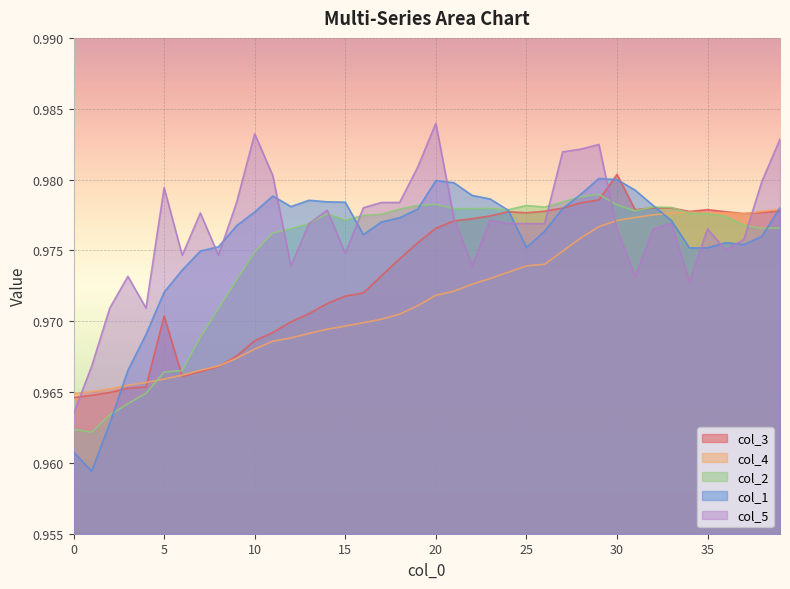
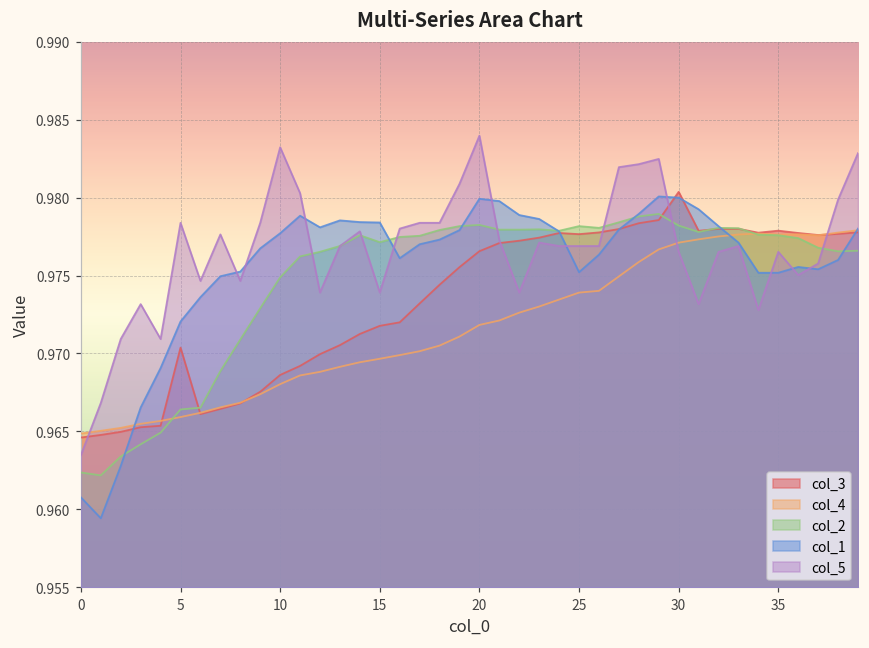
  {
    "col_3": {
      "0": 0.9646,
      "5": 0.9704,
      "10": 0.9686,
      "15": 0.9718,
      "20": 0.9766,
      "25": 0.9777,
      "30": 0.9804,
      "35": 0.9779
    },
    "col_4": {
      "0": 0.9649,
      "5": 0.9659,
      "10": 0.9680,
      "15": 0.9697,
      "20": 0.9718,
      "25": 0.9739,
      "30": 0.9771
    },
    "col_2": {
      "0": 0.9624,
      "5": 0.9664,
      "10": 0.9749,
      "15": 0.9771,
      "20": 0.9782,
      "25": 0.9782,
      "30": 0.9782
    },
    "col_1": {
      "0": 0.9608,
      "5": 0.9720,
      "10": 0.9777,
      "15": 0.9784,
      "20": 0.9799,
      "25": 0.9752,
      "30": 0.9800,
      "35": 0.9752
    },
    "col_5": {
      "0": 0.9635,
-     "5": 0.9794,
+     "5": 0.9784,
      "10": 0.9832,
-     "15": 0.9748,
+     "15": 0.9739,
      "20": 0.9840,
      "25": 0.9769,
      "30": 0.9765,
      "35": 0.9765
    }
  }
